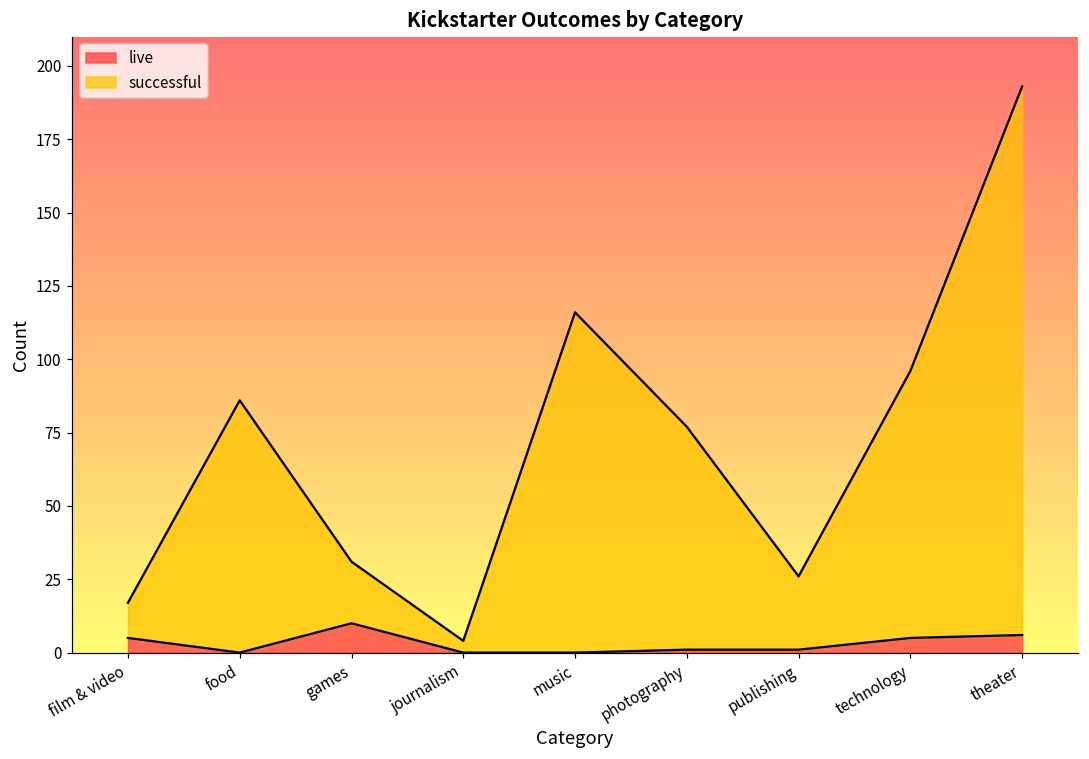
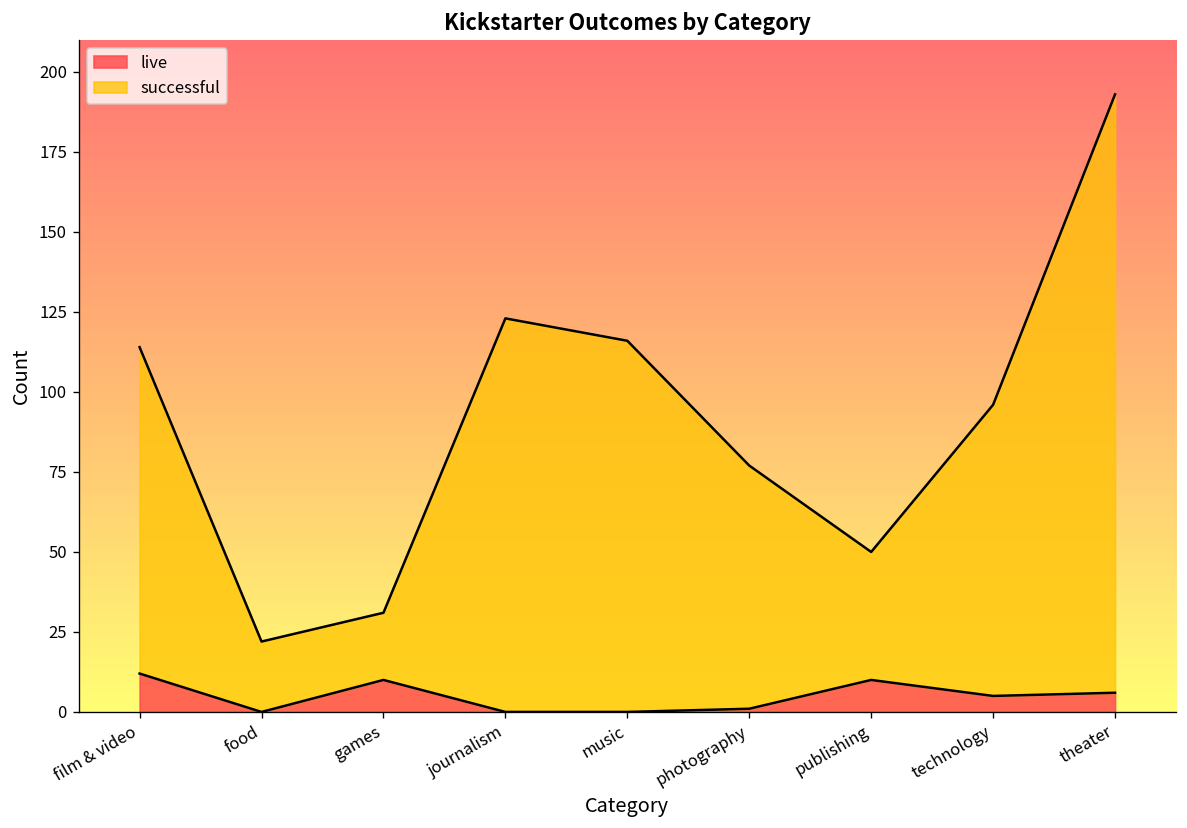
  {
    "live": {
-     "film & video": 5,
+     "film & video": 12,
      "food": 0,
      "games": 10,
      "journalism": 0,
      "music": 0,
      "photography": 1,
-     "publishing": 1,
+     "publishing": 10,
      "technology": 5,
      "theater": 6
    },
    "successful": {
-     "film & video": 12,
-     "food": 86,
+     "film & video": 102,
+     "food": 22,
      "games": 21,
-     "journalism": 4,
+     "journalism": 123,
      "music": 116,
      "photography": 76,
-     "publishing": 25,
+     "publishing": 40,
      "technology": 91,
      "theater": 187
    }
  }
